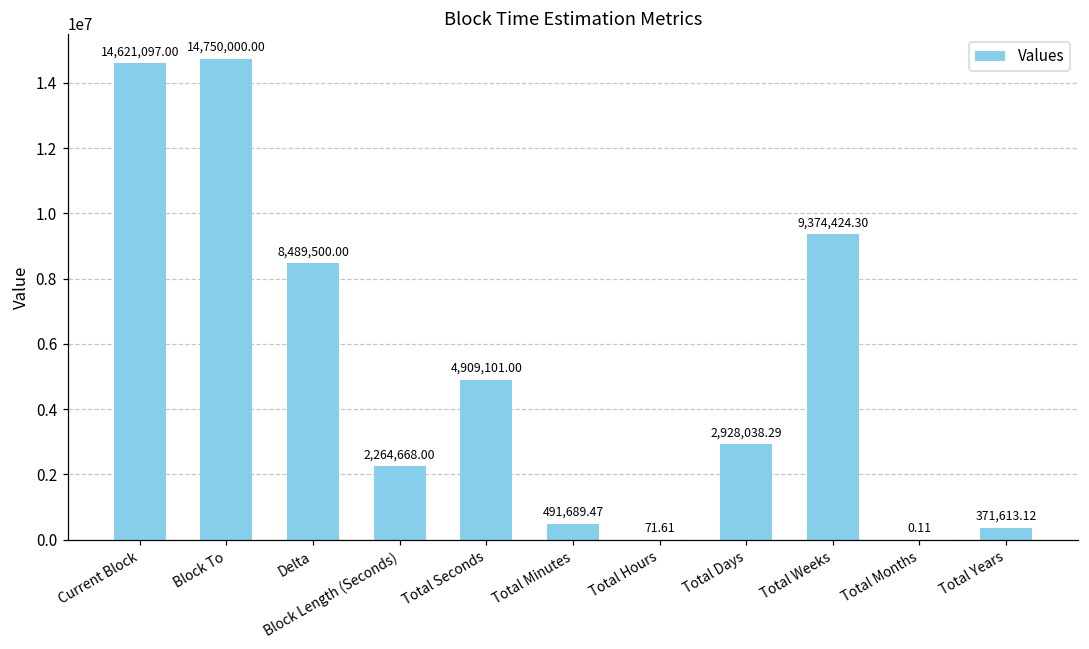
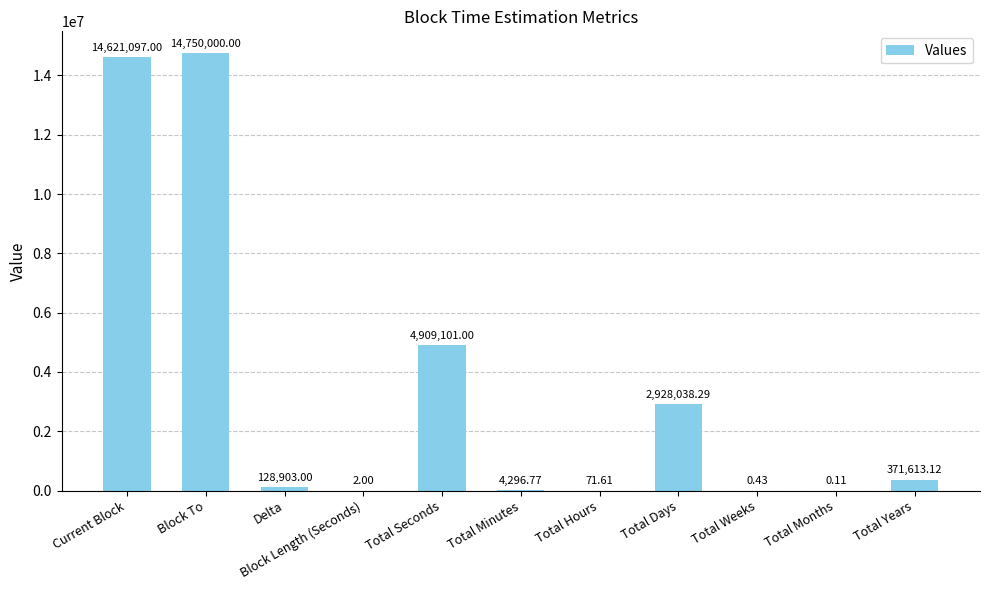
  {
    "Current Block": "14,621,097.00",
    "Block To": "14,750,000.00",
-   "Delta": "8,489,500.00",
-   "Block Length (Seconds)": "2,264,668.00",
+   "Delta": "128,903.00",
+   "Block Length (Seconds)": "2.00",
    "Total Seconds": "4,909,101.00",
-   "Total Minutes": "491,689.47",
+   "Total Minutes": "4,296.77",
    "Total Hours": "71.61",
    "Total Days": "2,928,038.29",
-   "Total Weeks": "9,374,424.30",
+   "Total Weeks": "0.43",
    "Total Months": "0.11",
    "Total Years": "371,613.12"
  }
